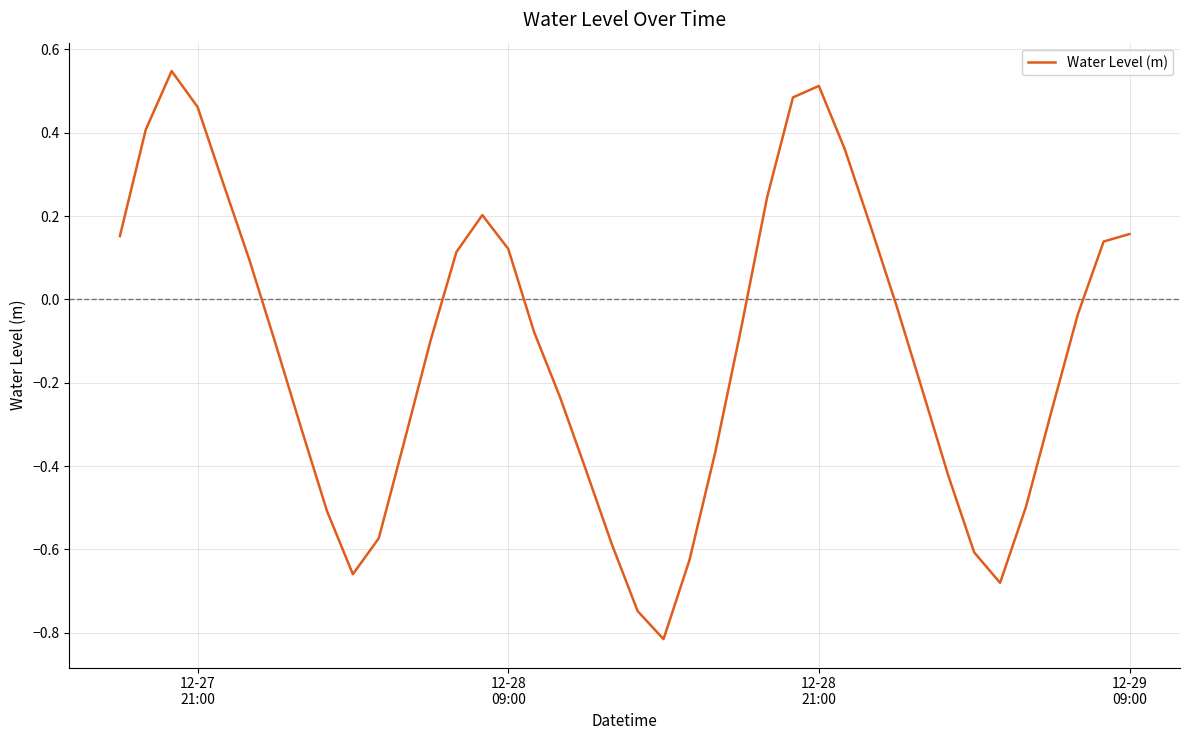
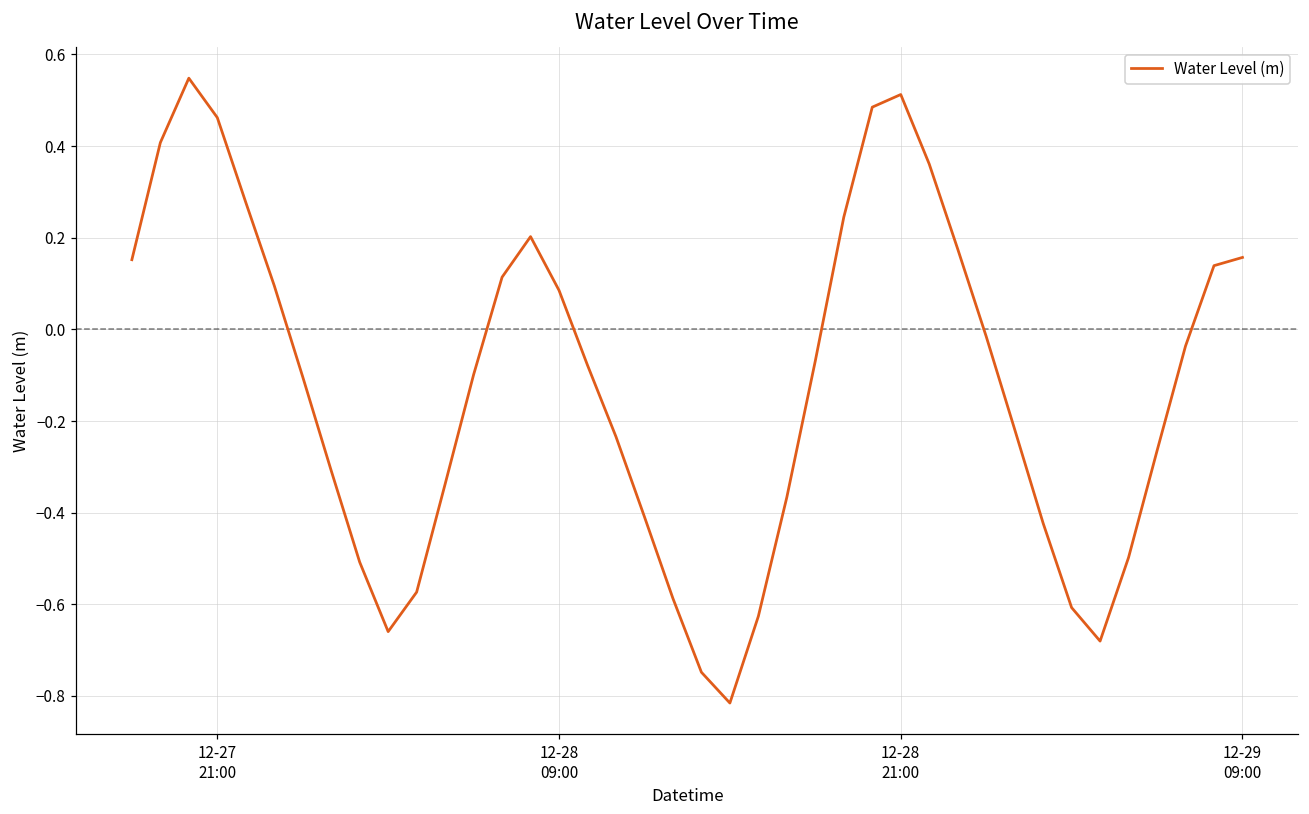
  {
    "12-27 21:00": 0.46,
-   "12-28 09:00": 0.12,
+   "12-28 09:00": 0.09,
    "12-28 21:00": 0.51,
    "12-29 09:00": 0.16
  }
